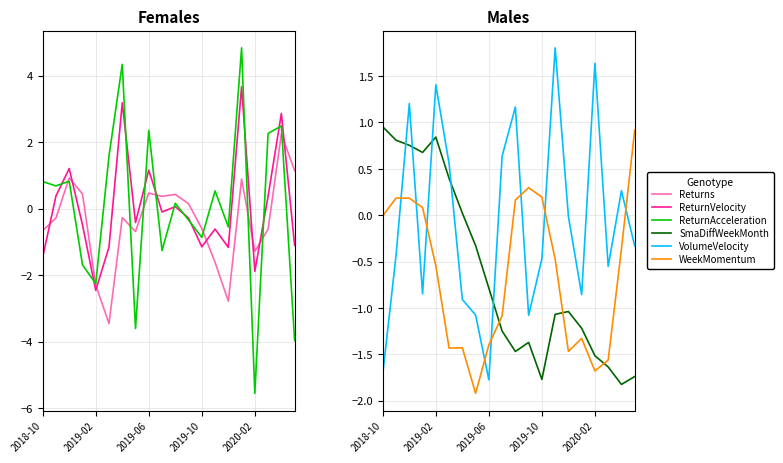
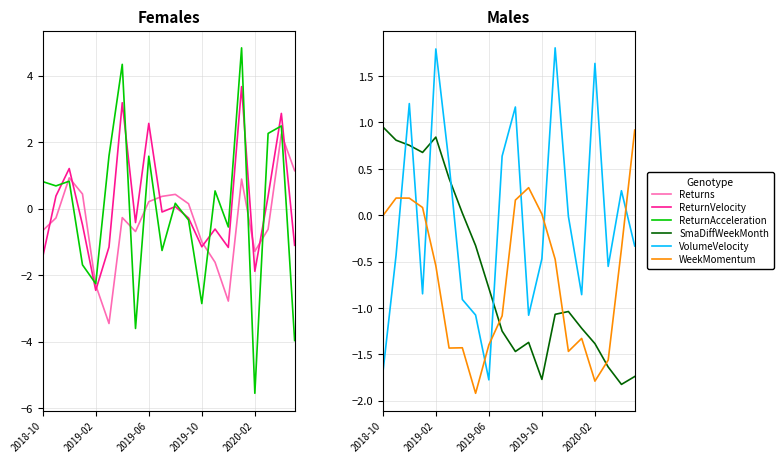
  {
    "Females": {
      "Returns": {
        "2018-10": -0.7,
-       "2019-06": 0.5,
-       "2019-10": -0.6,
+       "2019-06": 0.2,
+       "2019-10": -1.0,
        "2020-02": -1.3
      },
      "ReturnVelocity": {
        "2018-10": -1.5,
        "2019-02": -2.5,
-       "2019-06": 1.2,
+       "2019-06": 2.6,
        "2019-10": -1.1,
        "2020-02": -1.9
      },
      "ReturnAcceleration": {
        "2018-10": 0.8,
-       "2019-06": 2.4,
-       "2019-10": -0.9,
+       "2019-06": 1.6,
+       "2019-10": -2.9,
        "2020-02": -5.6
      }
    },
    "Males": {
      "SmaDiffWeekMonth": {
        "2018-10": 1.0,
        "2019-02": 0.8,
        "2019-06": -0.8,
        "2019-10": -1.8,
-       "2020-02": -1.5
+       "2020-02": -1.4
      },
      "VolumeVelocity": {
        "2018-10": -1.7,
-       "2019-02": 1.4,
+       "2019-02": 1.8,
        "2019-06": -1.8,
        "2019-10": -0.5,
        "2020-02": 1.6
      },
      "WeekMomentum": {
        "2018-10": 0.0,
        "2019-02": -0.5,
        "2019-06": -1.4,
-       "2019-10": 0.2,
-       "2020-02": -1.7
+       "2019-10": 0.0,
+       "2020-02": -1.8
      }
    }
  }
